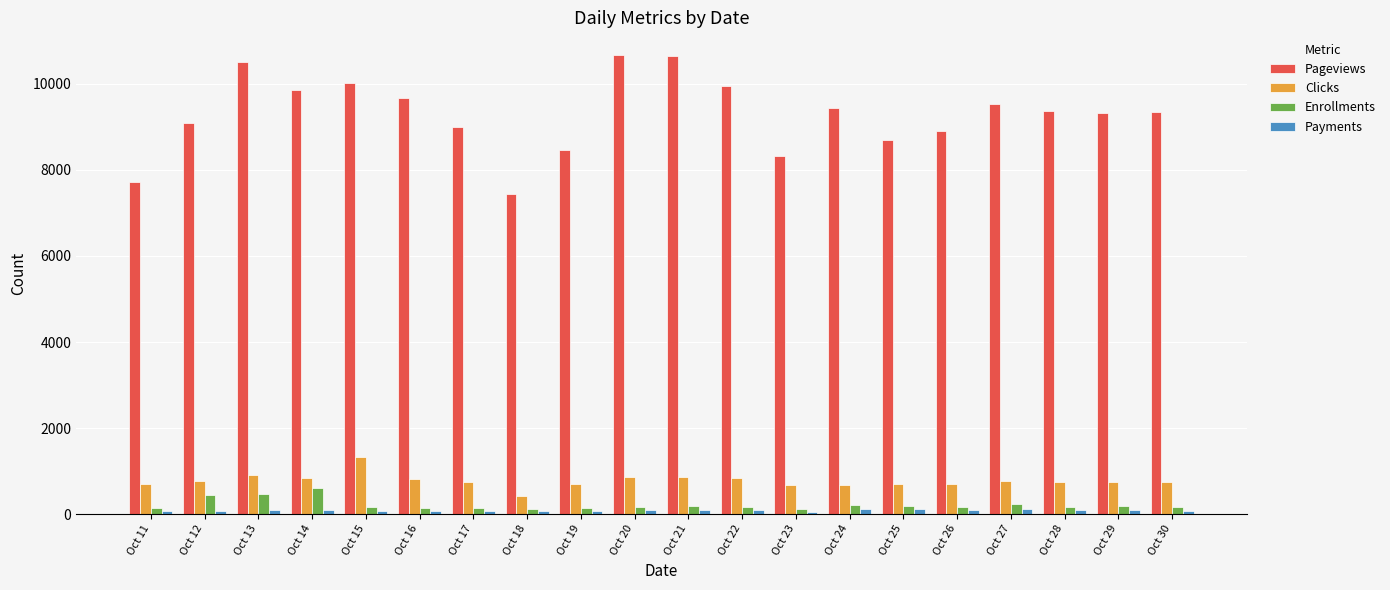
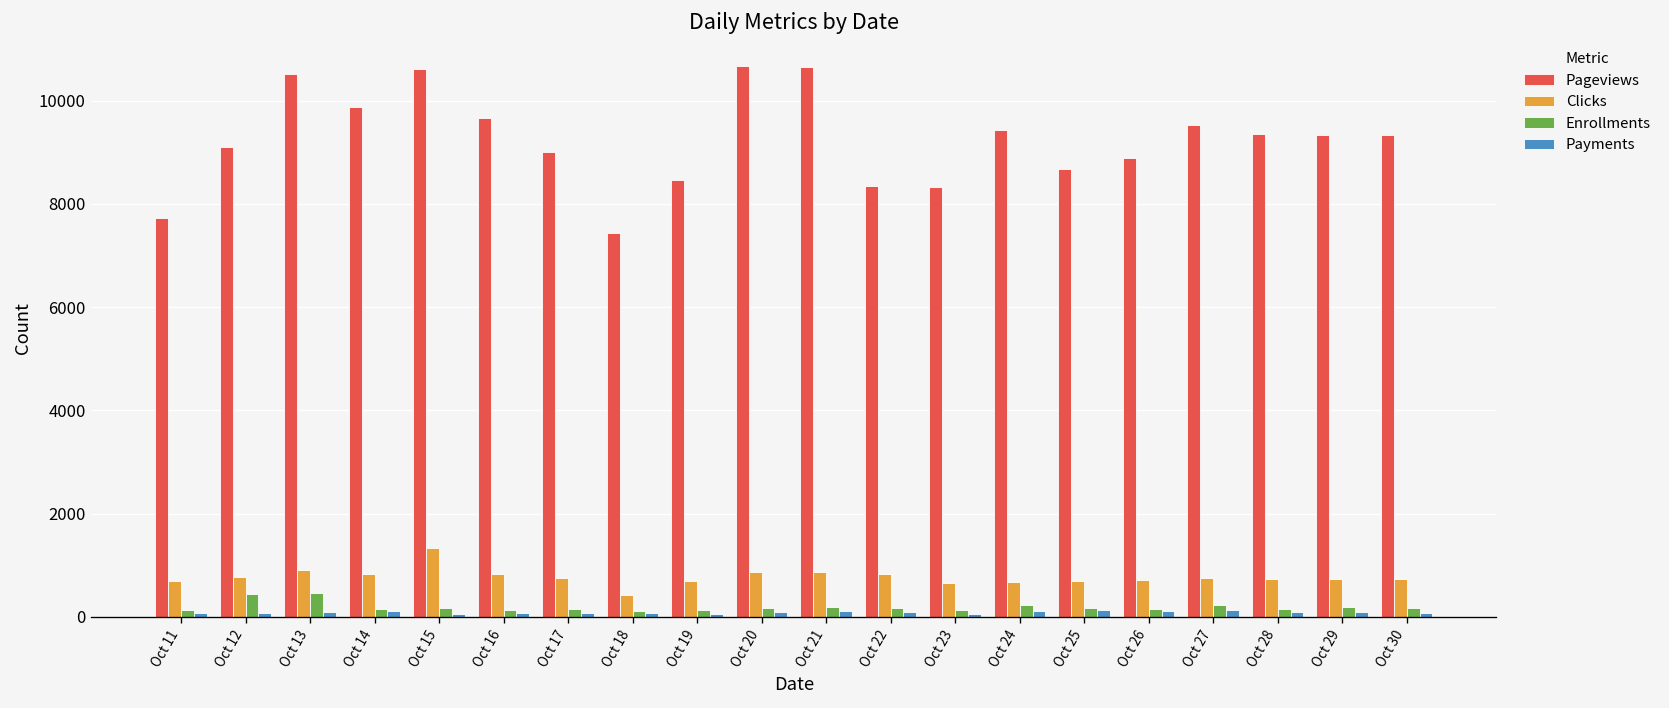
  {
    "Pageviews": {
      "Oct 11": 7700,
      "Oct 12": 9100,
      "Oct 13": 10500,
      "Oct 14": 9900,
-     "Oct 15": 10000,
+     "Oct 15": 10600,
      "Oct 16": 9700,
      "Oct 17": 9000,
      "Oct 18": 7400,
      "Oct 19": 8500,
      "Oct 20": 10700,
      "Oct 21": 10700,
-     "Oct 22": 9900,
+     "Oct 22": 8300,
      "Oct 23": 8300,
      "Oct 24": 9400,
      "Oct 25": 8700,
      "Oct 26": 8900,
      "Oct 27": 9500,
      "Oct 28": 9400,
      "Oct 29": 9300,
      "Oct 30": 9300
    },
    "Clicks": {
      "Oct 11": 700,
      "Oct 12": 800,
      "Oct 13": 900,
      "Oct 14": 800,
      "Oct 15": 1300,
      "Oct 16": 800,
      "Oct 17": 700,
      "Oct 18": 400,
      "Oct 19": 700,
      "Oct 20": 900,
      "Oct 21": 900,
      "Oct 22": 800,
      "Oct 23": 700,
      "Oct 24": 700,
      "Oct 25": 700,
      "Oct 26": 700,
      "Oct 27": 800,
      "Oct 28": 700,
      "Oct 29": 700,
      "Oct 30": 700
    },
    "Enrollments": {
      "Oct 11": 100,
      "Oct 12": 400,
      "Oct 13": 500,
-     "Oct 14": 600,
+     "Oct 14": 200,
      "Oct 15": 200,
      "Oct 16": 100,
      "Oct 17": 100,
      "Oct 18": 100,
      "Oct 19": 100,
      "Oct 20": 200,
      "Oct 21": 200,
      "Oct 22": 200,
      "Oct 23": 100,
      "Oct 24": 200,
      "Oct 25": 200,
      "Oct 26": 200,
      "Oct 27": 200,
      "Oct 28": 200,
      "Oct 29": 200,
      "Oct 30": 200
    },
    "Payments": {
      "Oct 11": 100,
      "Oct 12": 100,
      "Oct 13": 100,
      "Oct 14": 100,
      "Oct 15": 100,
      "Oct 16": 100,
      "Oct 17": 100,
      "Oct 18": 100,
      "Oct 19": 100,
      "Oct 20": 100,
      "Oct 21": 100,
      "Oct 22": 100,
      "Oct 24": 100,
      "Oct 25": 100,
      "Oct 26": 100,
      "Oct 27": 100,
      "Oct 28": 100,
      "Oct 29": 100,
      "Oct 30": 100
    }
  }
